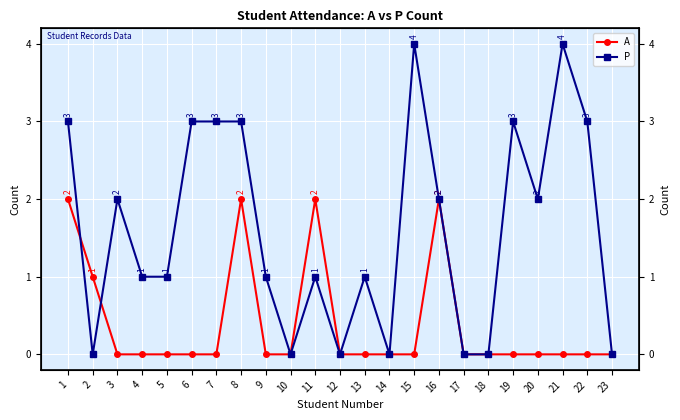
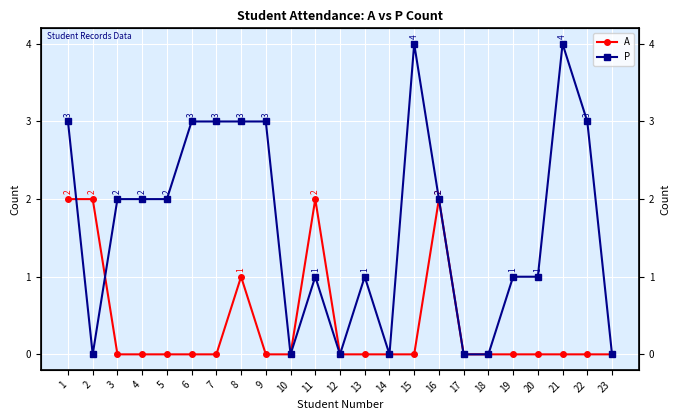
  {
    "A": {
      "1": 2,
-     "2": 1,
-     "8": 2,
+     "2": 2,
+     "8": 1,
      "11": 2
    },
    "P": {
      "1": 3,
      "3": 2,
-     "4": 1,
-     "5": 1,
+     "4": 2,
+     "5": 2,
      "6": 3,
      "7": 3,
      "8": 3,
-     "9": 1,
+     "9": 3,
      "11": 1,
      "13": 1,
      "15": 4,
-     "19": 3,
-     "20": 2,
+     "19": 1,
+     "20": 1,
      "21": 4,
      "22": 3
    }
  }
